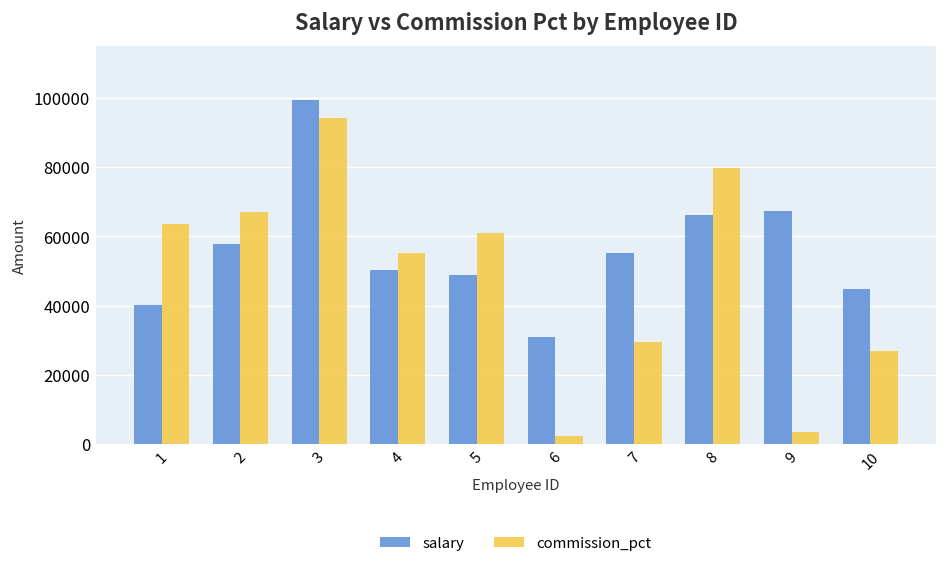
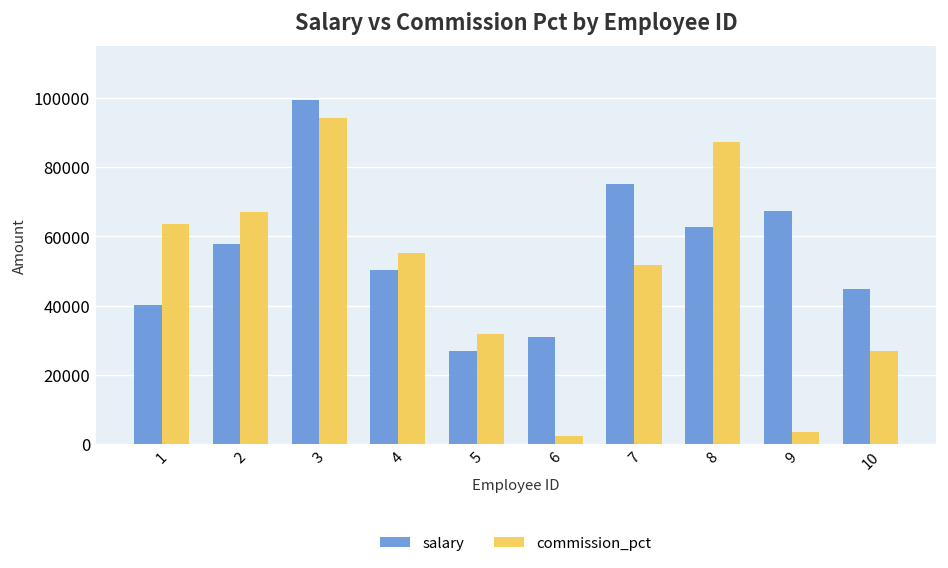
  {
    "salary": {
      "1": 40000,
      "2": 58000,
      "3": 99000,
      "4": 50000,
-     "5": 49000,
+     "5": 27000,
      "6": 31000,
-     "7": 55000,
-     "8": 66000,
+     "7": 75000,
+     "8": 63000,
      "9": 67000,
      "10": 45000
    },
    "commission_pct": {
      "1": 64000,
      "2": 67000,
      "3": 94000,
      "4": 55000,
-     "5": 61000,
+     "5": 32000,
      "6": 2000,
-     "7": 29000,
-     "8": 80000,
+     "7": 52000,
+     "8": 87000,
      "9": 4000,
      "10": 27000
    }
  }
